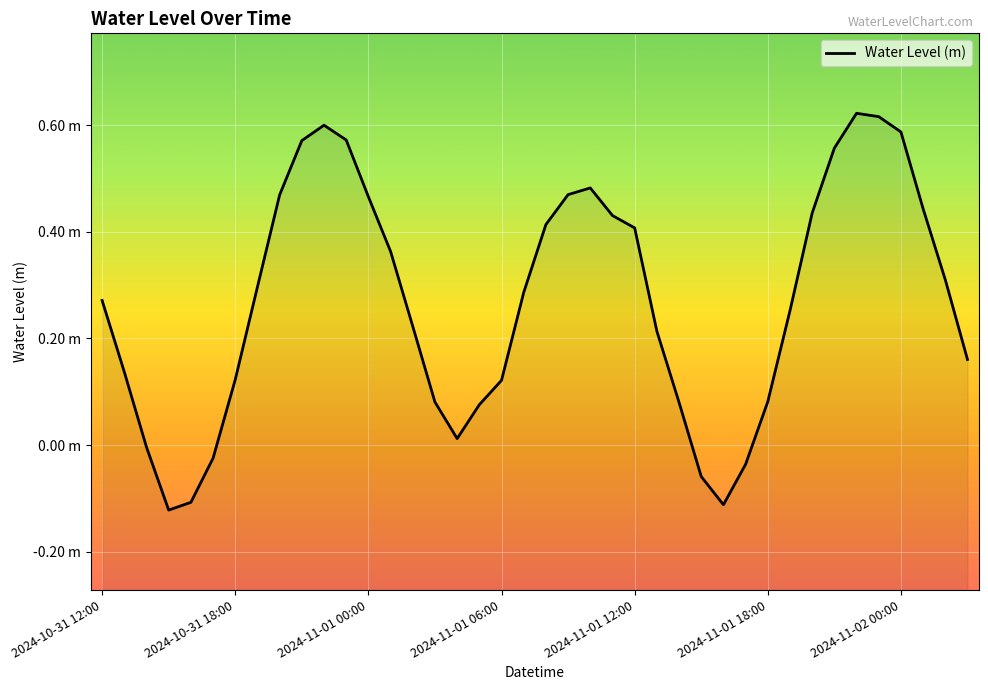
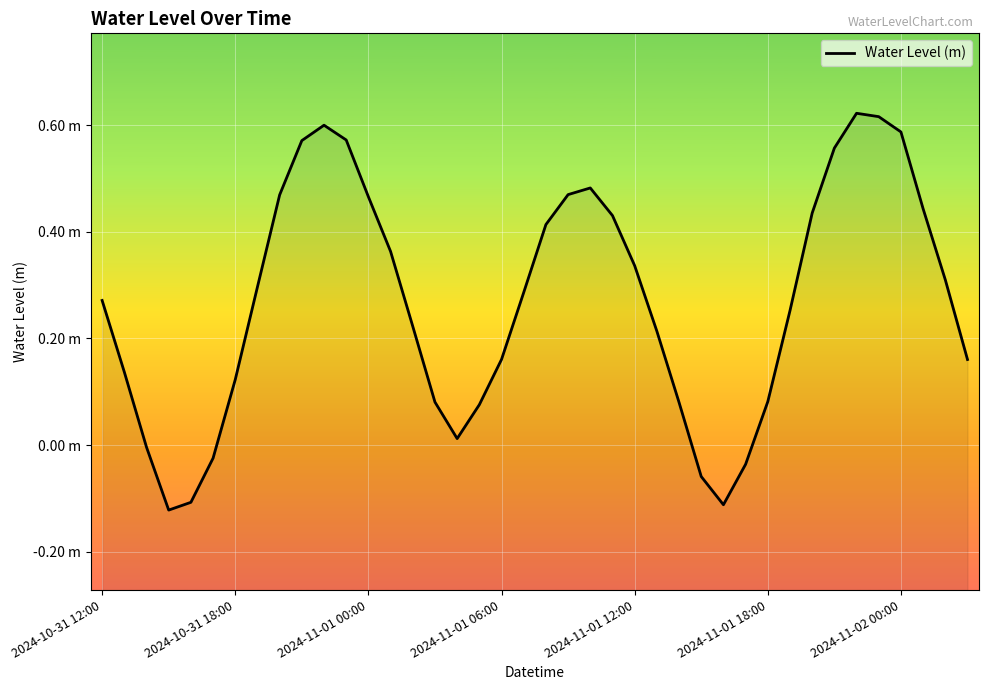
  {
    "2024-10-31 12:00": "0.27 m",
    "2024-10-31 18:00": "0.12 m",
    "2024-11-01 00:00": "0.47 m",
-   "2024-11-01 06:00": "0.12 m",
-   "2024-11-01 12:00": "0.41 m",
+   "2024-11-01 06:00": "0.16 m",
+   "2024-11-01 12:00": "0.34 m",
    "2024-11-01 18:00": "0.08 m",
    "2024-11-02 00:00": "0.59 m"
  }
